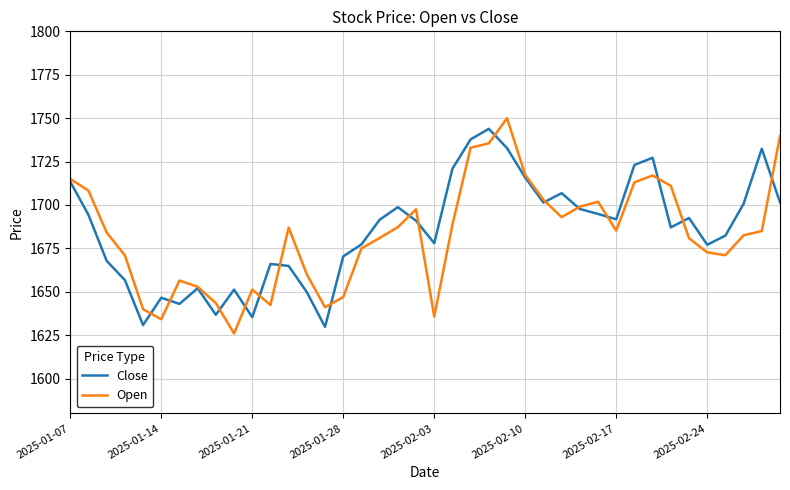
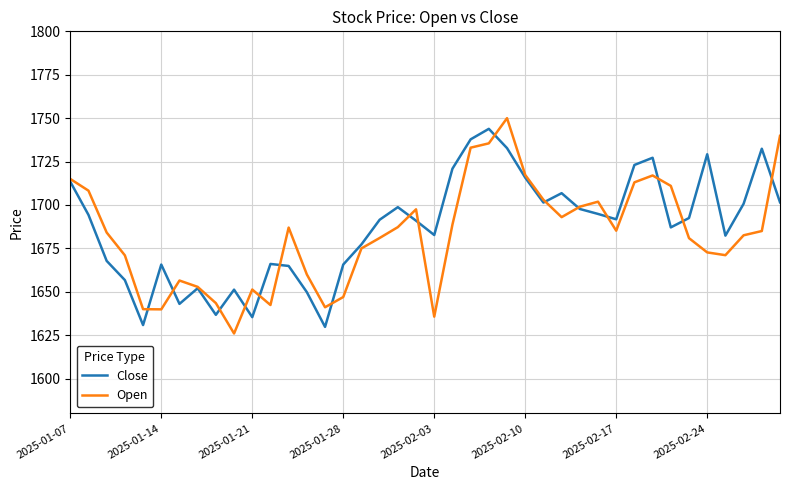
  {
    "Close": {
      "2025-01-07": 1713,
-     "2025-01-14": 1647,
+     "2025-01-14": 1666,
      "2025-01-21": 1635,
-     "2025-01-28": 1670,
-     "2025-02-03": 1678,
+     "2025-01-28": 1666,
+     "2025-02-03": 1683,
      "2025-02-10": 1716,
      "2025-02-17": 1692,
-     "2025-02-24": 1677
+     "2025-02-24": 1729
    },
    "Open": {
      "2025-01-07": 1715,
-     "2025-01-14": 1634,
+     "2025-01-14": 1640,
      "2025-01-21": 1651,
      "2025-01-28": 1647,
      "2025-02-03": 1636,
      "2025-02-10": 1717,
      "2025-02-17": 1685,
      "2025-02-24": 1673
    }
  }
